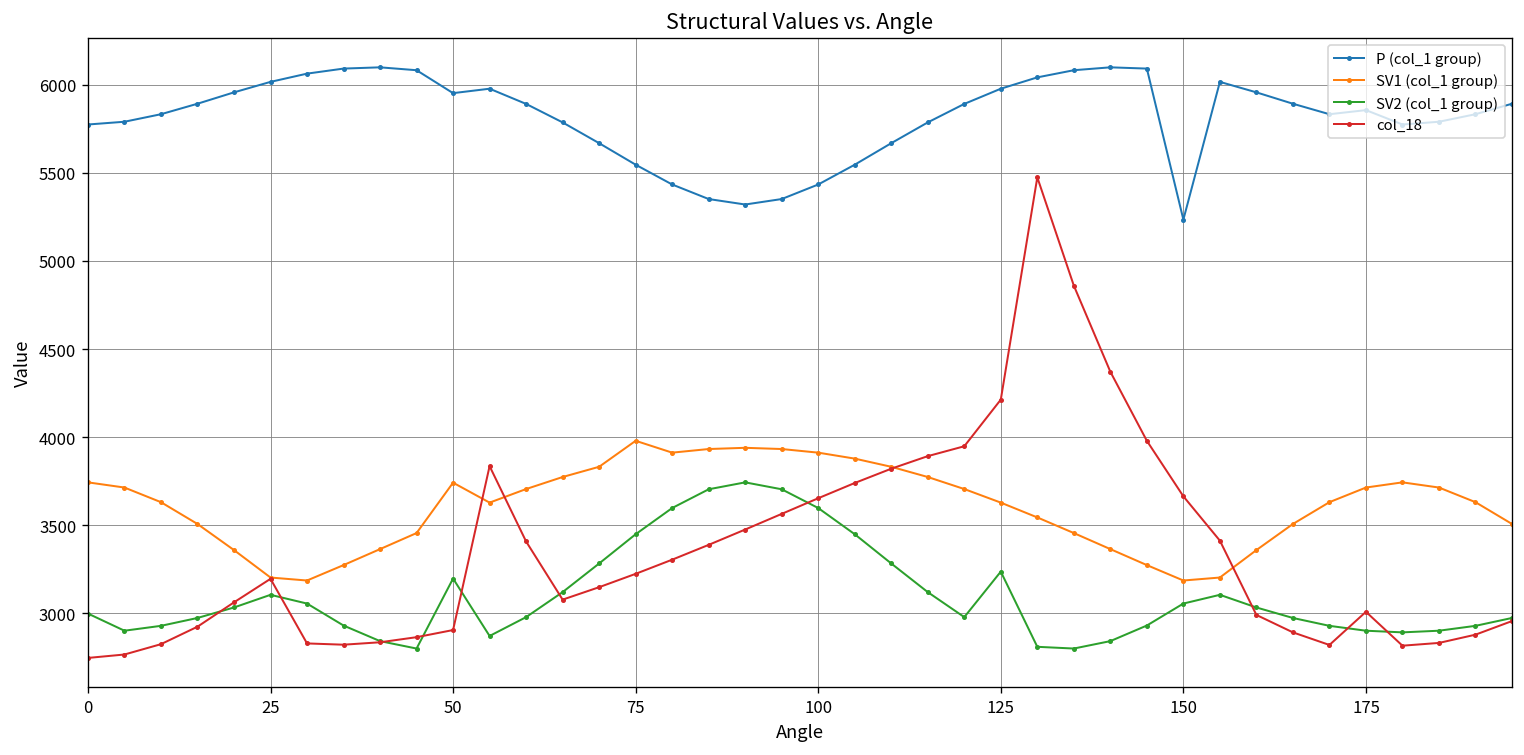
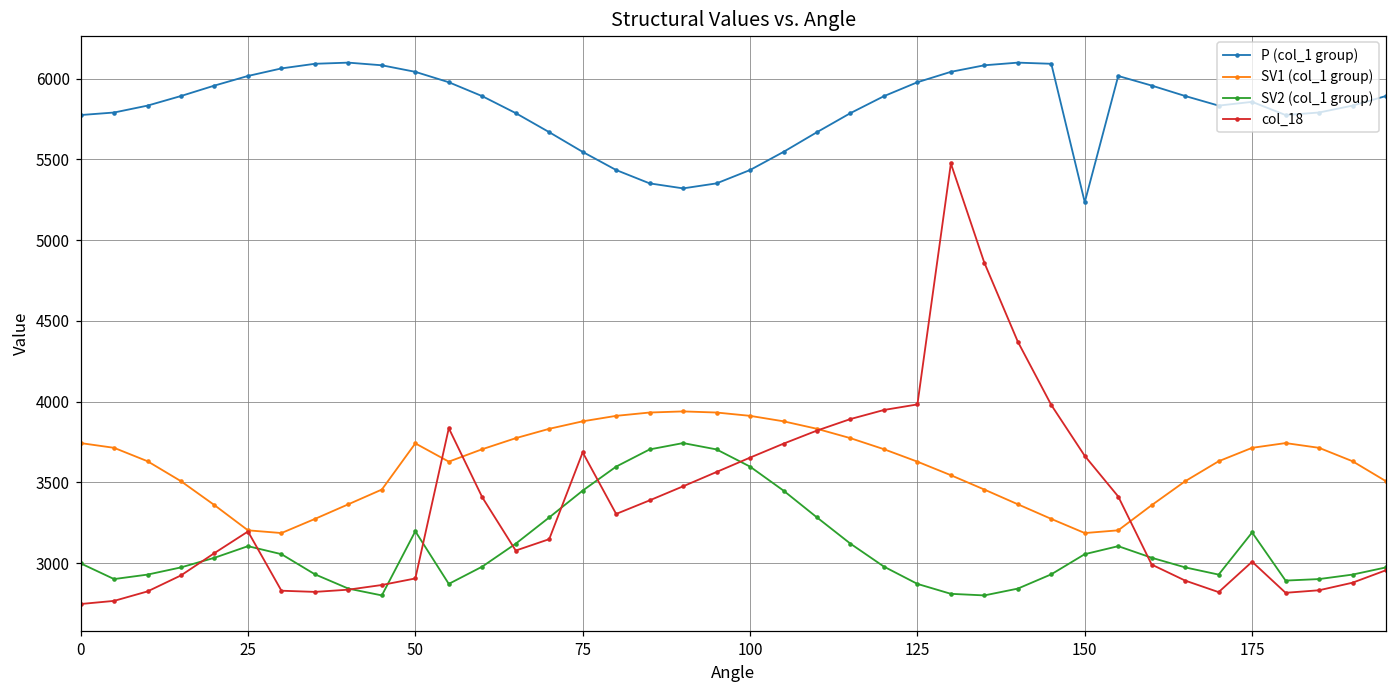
  {
    "P (col_1 group)": {
      "0": 5770,
      "25": 6020,
-     "50": 5950,
+     "50": 6040,
      "75": 5550,
      "100": 5430,
      "125": 5980,
      "150": 5230
    },
    "SV1 (col_1 group)": {
      "0": 3740,
      "50": 3740,
-     "75": 3980,
+     "75": 3880,
      "100": 3910,
      "125": 3630,
      "150": 3190,
      "175": 3710
    },
    "SV2 (col_1 group)": {
      "0": 3000,
      "25": 3110,
      "50": 3200,
      "75": 3450,
      "100": 3600,
-     "125": 3240,
+     "125": 2870,
      "150": 3060,
-     "175": 2900
+     "175": 3190
    },
    "col_18": {
      "0": 2750,
      "50": 2910,
-     "75": 3220,
+     "75": 3690,
      "100": 3650,
-     "125": 4210,
+     "125": 3980,
      "150": 3660,
      "175": 3010
    }
  }
